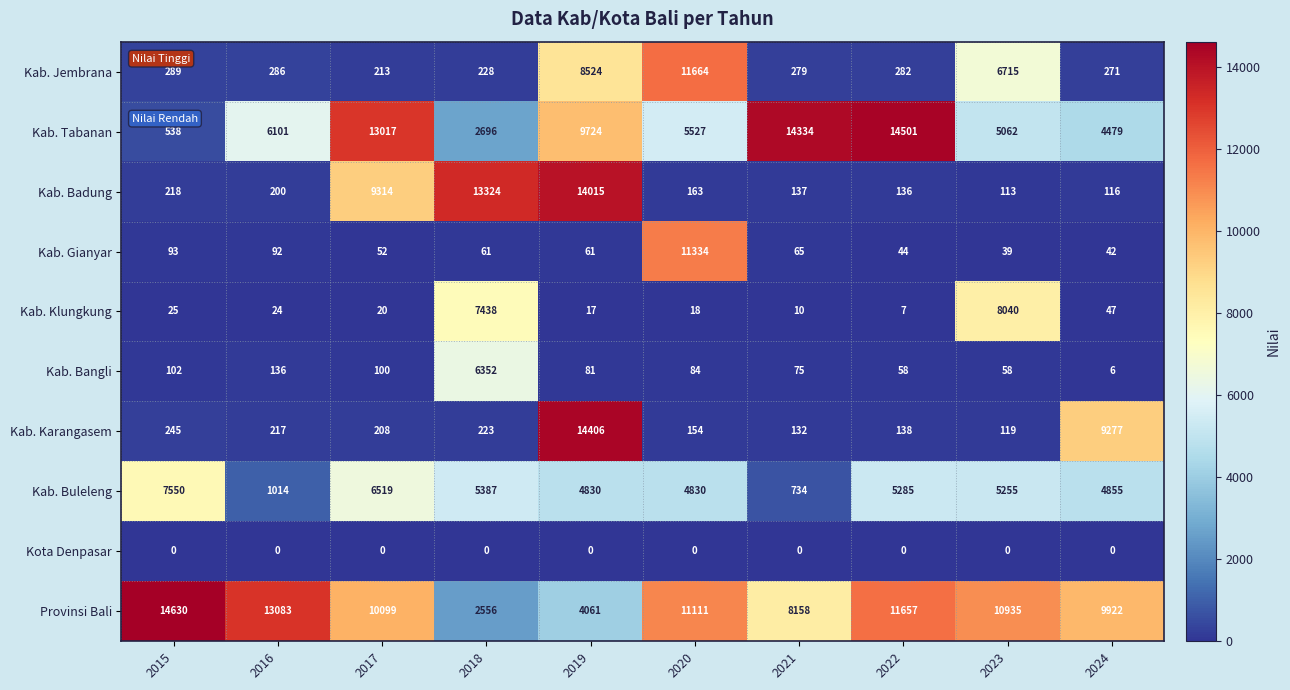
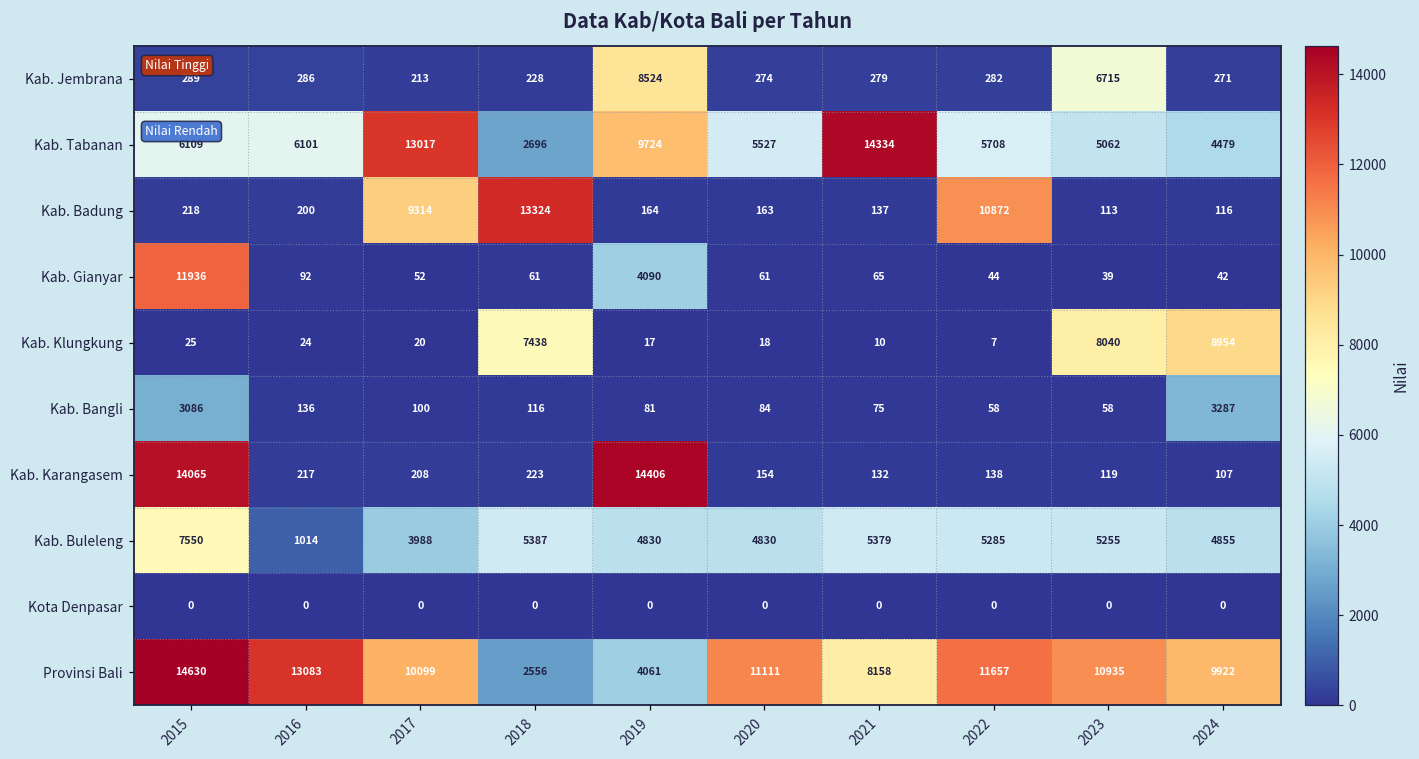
  {
    "Kab. Jembrana": {
      "2016": 286,
      "2017": 213,
      "2018": 228,
      "2019": 8524,
-     "2020": 11664,
+     "2020": 274,
      "2021": 279,
      "2022": 282,
      "2023": 6715,
      "2024": 271
    },
    "Kab. Tabanan": {
-     "2015": 538,
+     "2015": 6109,
      "2016": 6101,
      "2017": 13017,
      "2018": 2696,
      "2019": 9724,
      "2020": 5527,
      "2021": 14334,
-     "2022": 14501,
+     "2022": 5708,
      "2023": 5062,
      "2024": 4479
    },
    "Kab. Badung": {
      "2015": 218,
      "2016": 200,
      "2017": 9314,
      "2018": 13324,
-     "2019": 14015,
+     "2019": 164,
      "2020": 163,
      "2021": 137,
-     "2022": 136,
+     "2022": 10872,
      "2023": 113,
      "2024": 116
    },
    "Kab. Gianyar": {
-     "2015": 93,
+     "2015": 11936,
      "2016": 92,
      "2017": 52,
      "2018": 61,
-     "2019": 61,
-     "2020": 11334,
+     "2019": 4090,
+     "2020": 61,
      "2021": 65,
      "2022": 44,
      "2023": 39,
      "2024": 42
    },
    "Kab. Klungkung": {
      "2015": 25,
      "2016": 24,
      "2017": 20,
      "2018": 7438,
      "2019": 17,
      "2020": 18,
      "2021": 10,
      "2022": 7,
      "2023": 8040,
-     "2024": 47
+     "2024": 8954
    },
    "Kab. Bangli": {
-     "2015": 102,
+     "2015": 3086,
      "2016": 136,
      "2017": 100,
-     "2018": 6352,
+     "2018": 116,
      "2019": 81,
      "2020": 84,
      "2021": 75,
      "2022": 58,
      "2023": 58,
-     "2024": 6
+     "2024": 3287
    },
    "Kab. Karangasem": {
-     "2015": 245,
+     "2015": 14065,
      "2016": 217,
      "2017": 208,
      "2018": 223,
      "2019": 14406,
      "2020": 154,
      "2021": 132,
      "2022": 138,
      "2023": 119,
-     "2024": 9277
+     "2024": 107
    },
    "Kab. Buleleng": {
      "2015": 7550,
      "2016": 1014,
-     "2017": 6519,
+     "2017": 3988,
      "2018": 5387,
      "2019": 4830,
      "2020": 4830,
-     "2021": 734,
+     "2021": 5379,
      "2022": 5285,
      "2023": 5255,
      "2024": 4855
    },
    "Kota Denpasar": {
      "2015": 0,
      "2016": 0,
      "2017": 0,
      "2018": 0,
      "2019": 0,
      "2020": 0,
      "2021": 0,
      "2022": 0,
      "2023": 0,
      "2024": 0
    },
    "Provinsi Bali": {
      "2015": 14630,
      "2016": 13083,
      "2017": 10099,
      "2018": 2556,
      "2019": 4061,
      "2020": 11111,
      "2021": 8158,
      "2022": 11657,
      "2023": 10935,
      "2024": 9922
    }
  }
